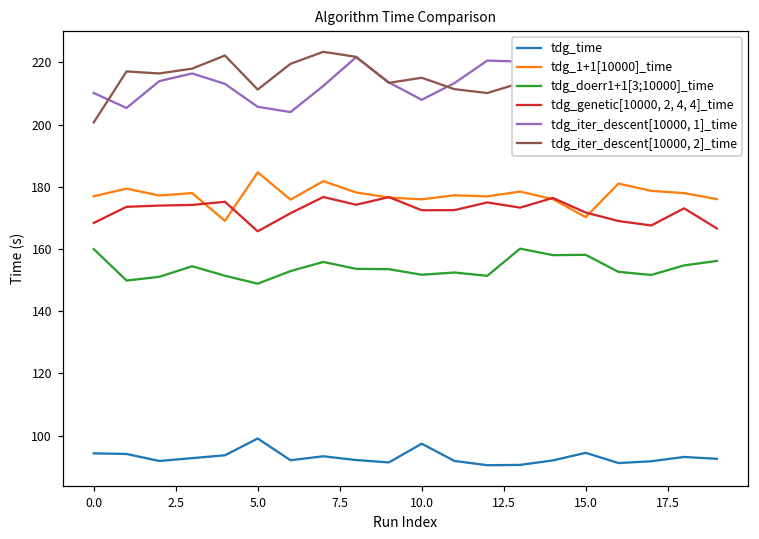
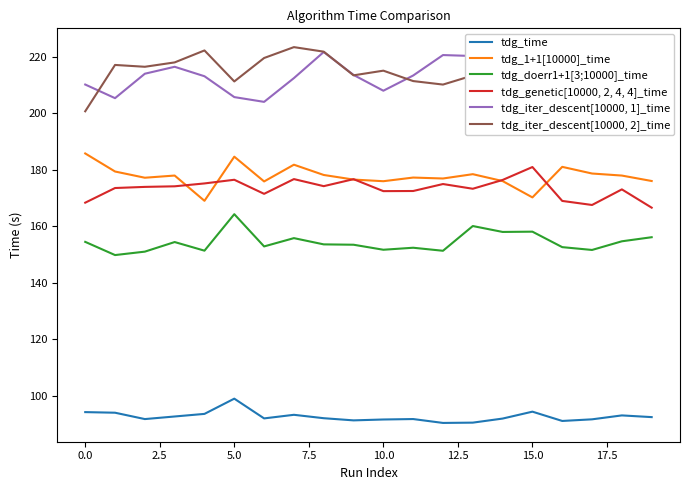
  {
    "tdg_time": {
      "0.0": 94,
      "5.0": 99,
-     "10.0": 97,
+     "10.0": 92,
      "15.0": 94
    },
    "tdg_1+1[10000]_time": {
-     "0.0": 177,
+     "0.0": 186,
      "5.0": 185,
      "10.0": 176,
      "15.0": 170
    },
    "tdg_doerr1+1[3;10000]_time": {
-     "0.0": 160,
-     "5.0": 149,
+     "0.0": 155,
+     "5.0": 164,
      "10.0": 152,
      "15.0": 158
    },
    "tdg_genetic[10000, 2, 4, 4]_time": {
      "0.0": 168,
-     "5.0": 166,
+     "5.0": 176,
      "10.0": 172,
-     "15.0": 172
+     "15.0": 181
    },
    "tdg_iter_descent[10000, 1]_time": {
      "0.0": 210,
      "5.0": 206,
      "10.0": 208
    },
    "tdg_iter_descent[10000, 2]_time": {
      "0.0": 201,
      "5.0": 211,
      "10.0": 215
    }
  }
